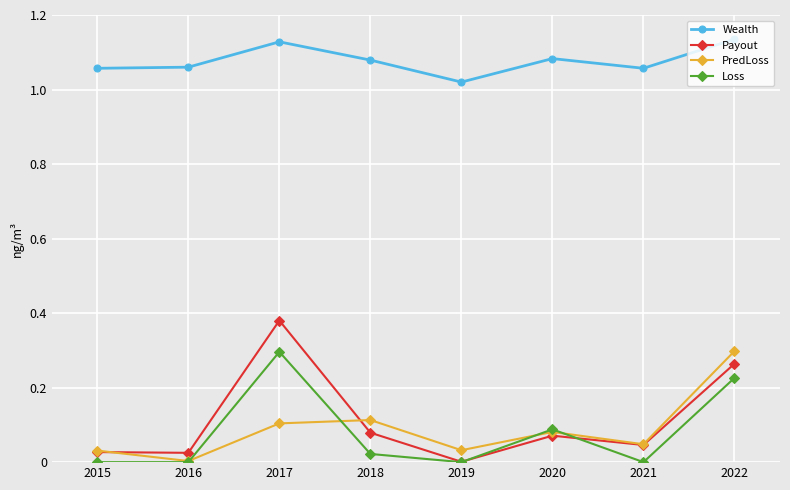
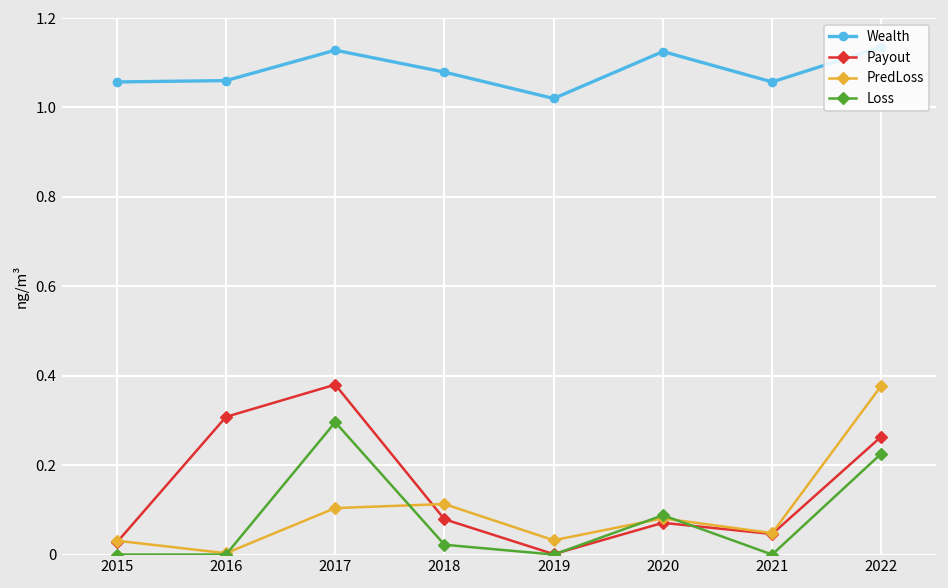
  {
    "Wealth": {
      "2015": 1.06,
      "2016": 1.06,
      "2017": 1.13,
      "2018": 1.08,
      "2019": 1.02,
-     "2020": 1.08,
+     "2020": 1.13,
      "2021": 1.06
    },
    "Payout": {
-     "2016": 0.03,
+     "2016": 0.31,
      "2017": 0.38,
      "2018": 0.08,
      "2020": 0.07,
      "2022": 0.26
    },
    "PredLoss": {
      "2017": 0.10,
      "2018": 0.11,
      "2019": 0.03,
      "2020": 0.08,
-     "2022": 0.30
+     "2022": 0.38
    },
    "Loss": {
      "2015": 0.00,
      "2017": 0.30,
      "2018": 0.02,
      "2020": 0.09,
      "2021": 0.00,
      "2022": 0.23
    }
  }
